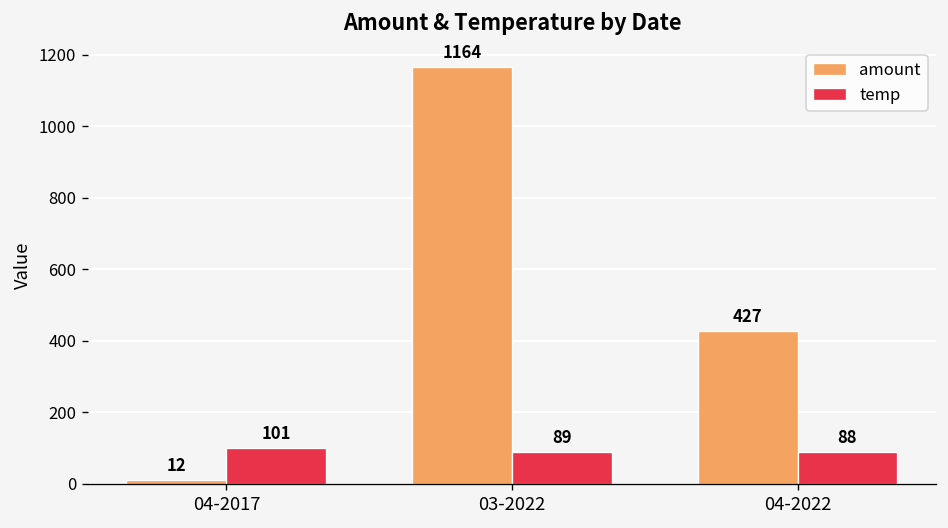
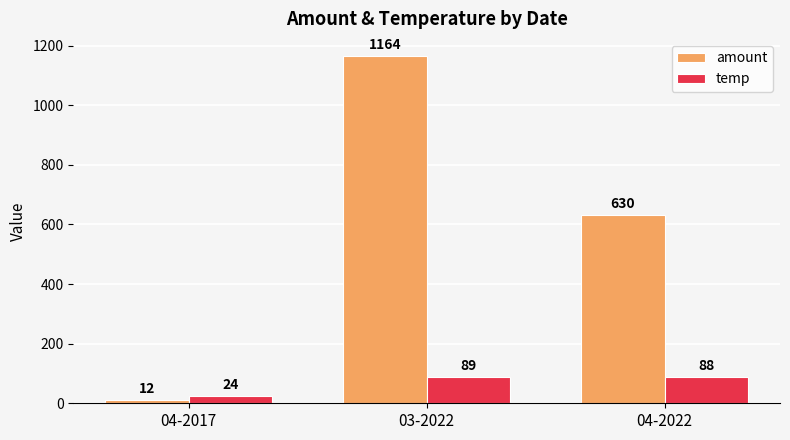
  {
    "amount": {
      "04-2017": 12,
      "03-2022": 1164,
-     "04-2022": 427
+     "04-2022": 630
    },
    "temp": {
-     "04-2017": 101,
+     "04-2017": 24,
      "03-2022": 89,
      "04-2022": 88
    }
  }
